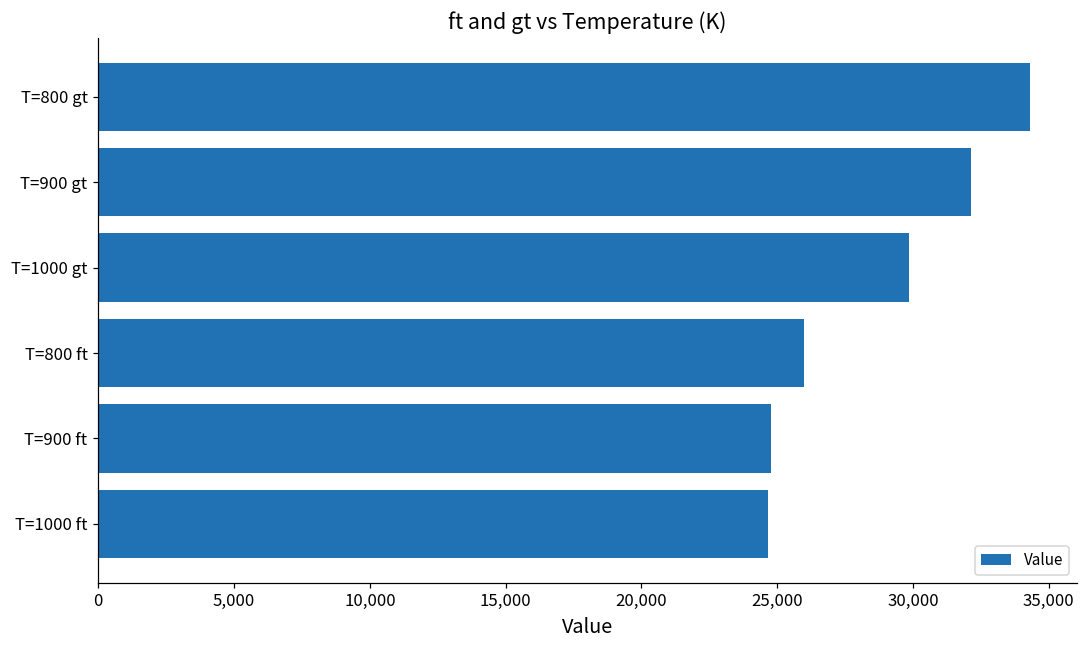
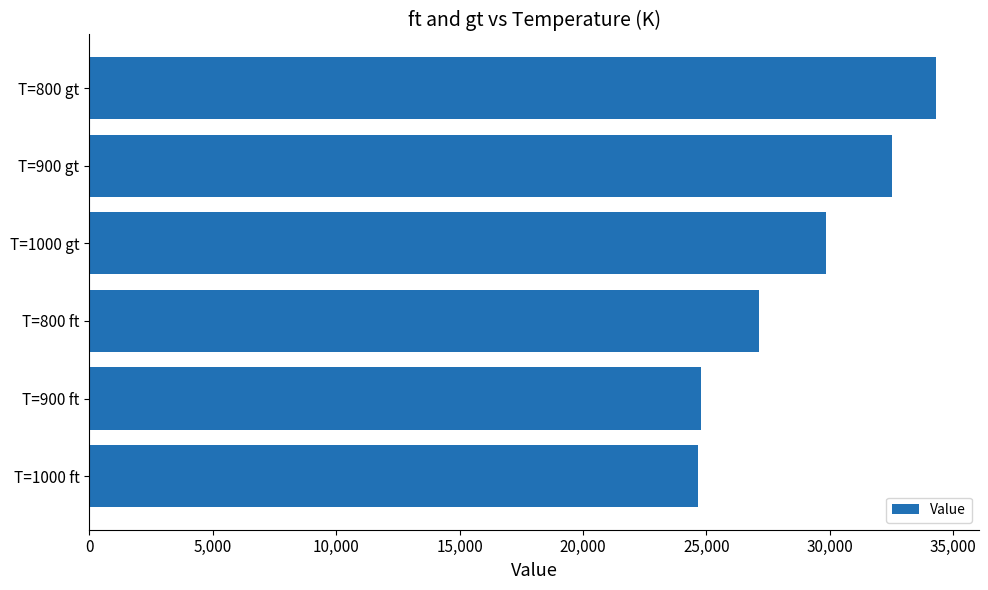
  {
    "T=800 gt": "34,300",
-   "T=900 gt": "32,100",
+   "T=900 gt": "32,500",
    "T=1000 gt": "29,900",
-   "T=800 ft": "26,000",
+   "T=800 ft": "27,100",
    "T=900 ft": "24,800",
    "T=1000 ft": "24,700"
  }
